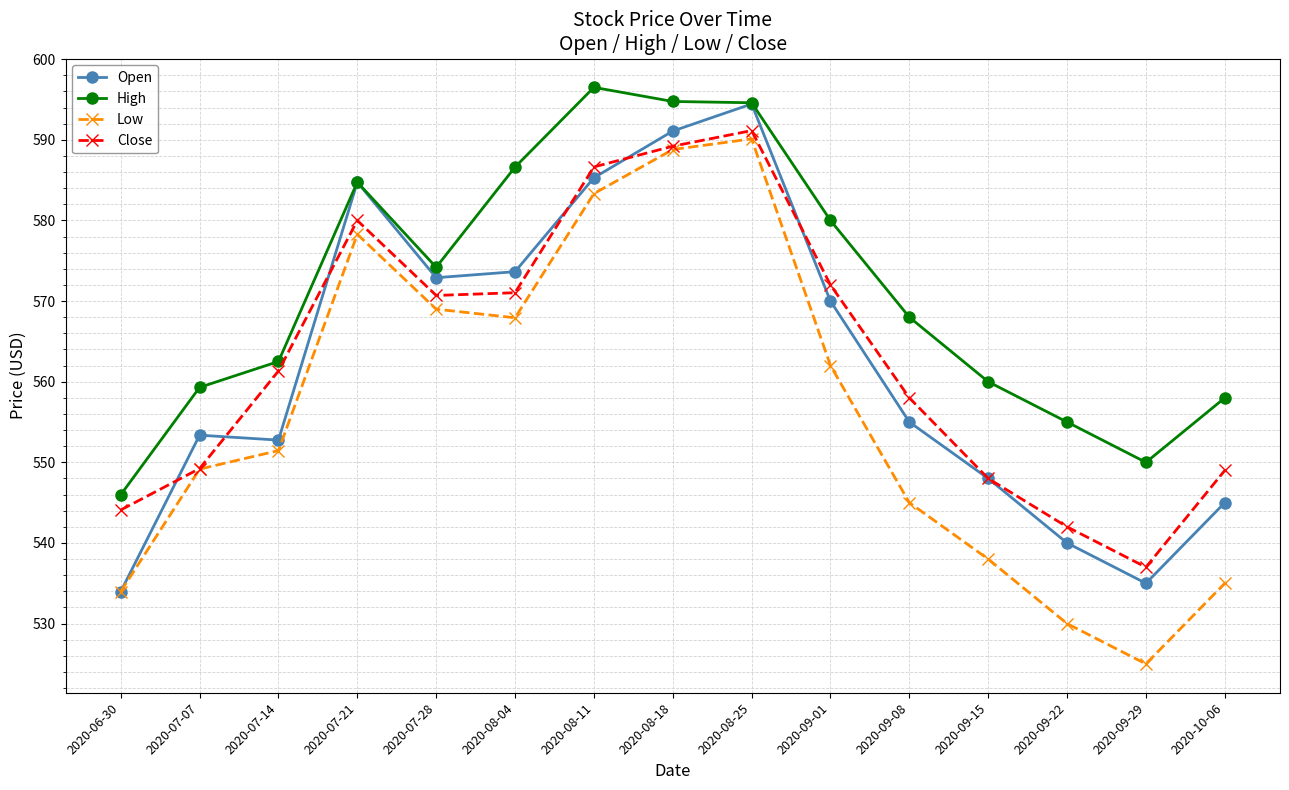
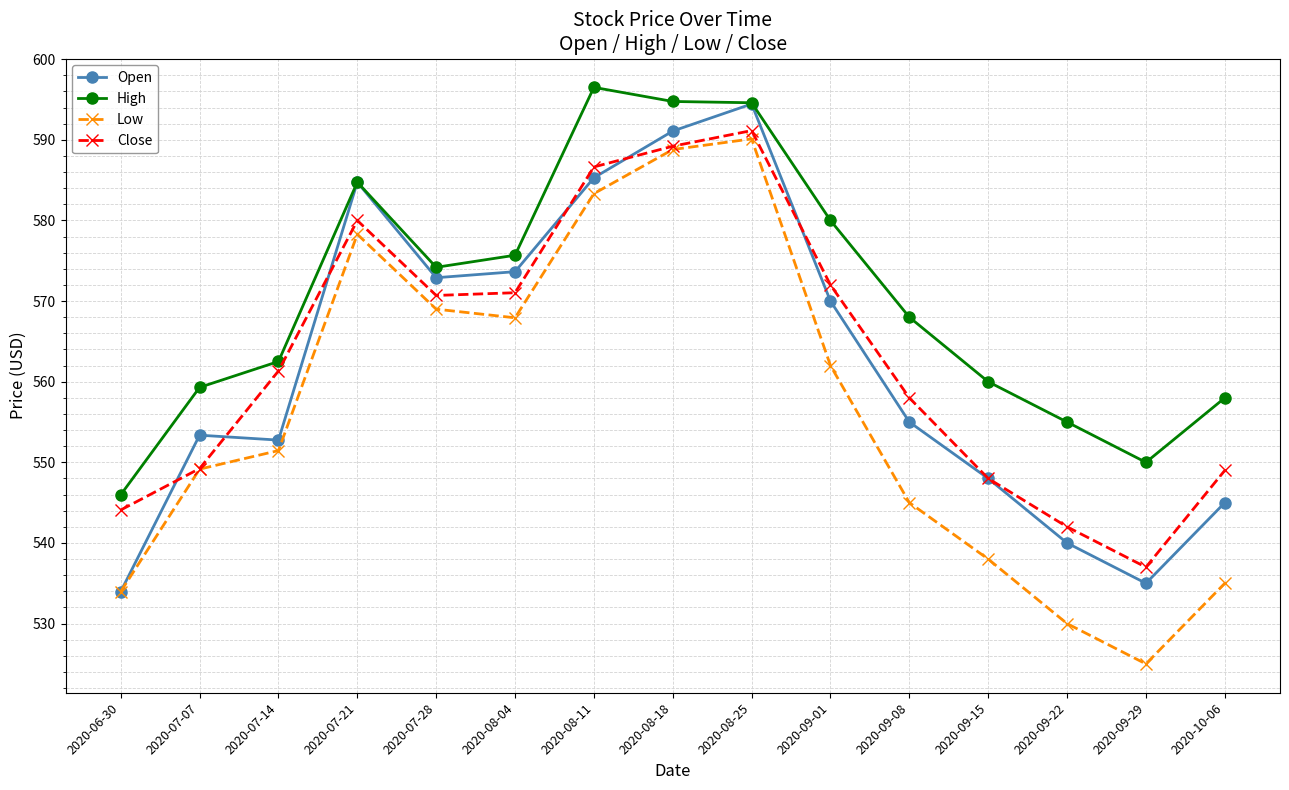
  {
    "Open": {
      "2020-07-07": 553,
      "2020-07-14": 553,
      "2020-07-28": 573,
      "2020-08-04": 574,
      "2020-08-11": 585,
      "2020-08-18": 591,
      "2020-09-01": 570,
      "2020-09-08": 555,
      "2020-09-22": 540,
      "2020-09-29": 535,
      "2020-10-06": 545
    },
    "High": {
      "2020-06-30": 546,
      "2020-07-07": 559,
      "2020-07-14": 563,
      "2020-07-28": 574,
-     "2020-08-04": 587,
+     "2020-08-04": 576,
      "2020-08-11": 597,
      "2020-08-18": 595,
      "2020-09-01": 580,
      "2020-09-08": 568,
      "2020-09-15": 560,
      "2020-09-22": 555,
      "2020-09-29": 550,
      "2020-10-06": 558
    },
    "Low": {
      "2020-07-14": 551,
      "2020-07-21": 578,
      "2020-07-28": 569,
      "2020-08-04": 568,
      "2020-08-11": 583,
      "2020-08-18": 589,
      "2020-08-25": 590,
      "2020-09-01": 562,
      "2020-09-08": 545,
      "2020-09-15": 538,
      "2020-09-22": 530,
      "2020-09-29": 525,
      "2020-10-06": 535
    },
    "Close": {
      "2020-06-30": 544,
      "2020-07-14": 561,
      "2020-07-21": 580,
      "2020-07-28": 571,
      "2020-08-04": 571,
      "2020-08-11": 587,
      "2020-08-18": 589,
      "2020-08-25": 591,
      "2020-09-01": 572,
      "2020-09-08": 558,
      "2020-09-22": 542,
      "2020-09-29": 537,
      "2020-10-06": 549
    }
  }
